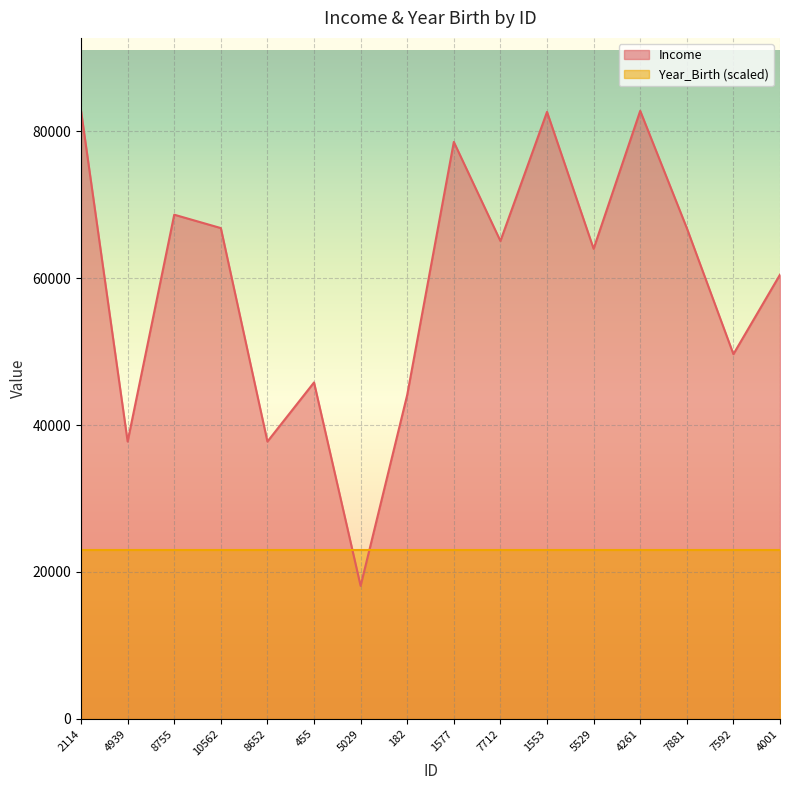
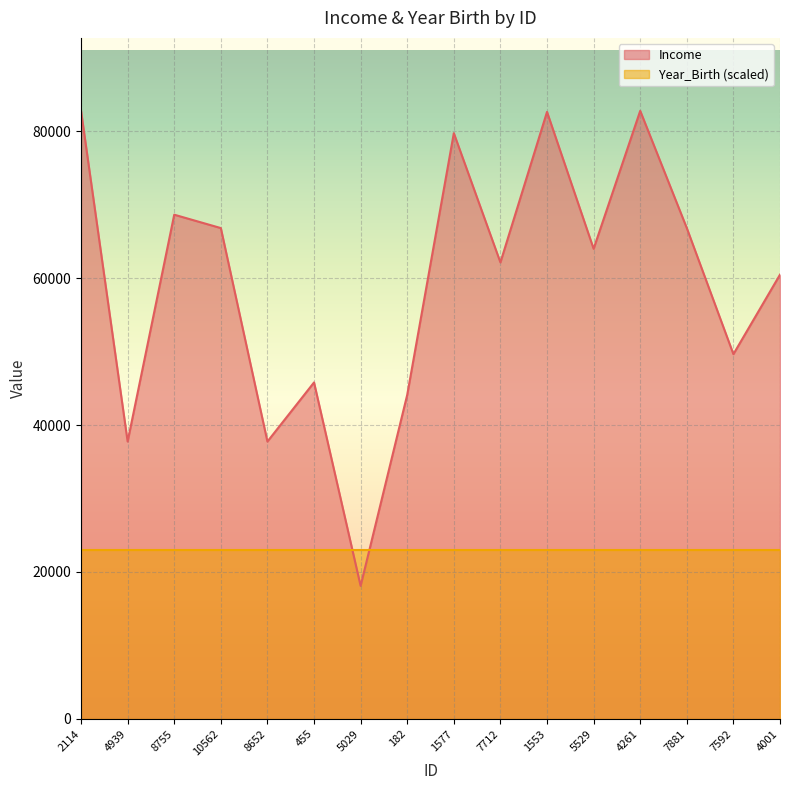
  {
    "Income": {
      "2114": 83000,
      "4939": 38000,
      "8755": 69000,
      "10562": 67000,
      "8652": 38000,
      "455": 46000,
      "5029": 18000,
      "182": 44000,
-     "1577": 79000,
-     "7712": 65000,
+     "1577": 80000,
+     "7712": 62000,
      "1553": 83000,
      "5529": 64000,
      "4261": 83000,
      "7881": 67000,
      "7592": 50000,
      "4001": 60000
    },
    "Year_Birth (scaled)": {
      "2114": 23000,
      "4939": 23000,
      "8755": 23000,
      "10562": 23000,
      "8652": 23000,
      "455": 23000,
      "5029": 23000,
      "182": 23000,
      "1577": 23000,
      "7712": 23000,
      "1553": 23000,
      "5529": 23000,
      "4261": 23000,
      "7881": 23000,
      "7592": 23000,
      "4001": 23000
    }
  }
